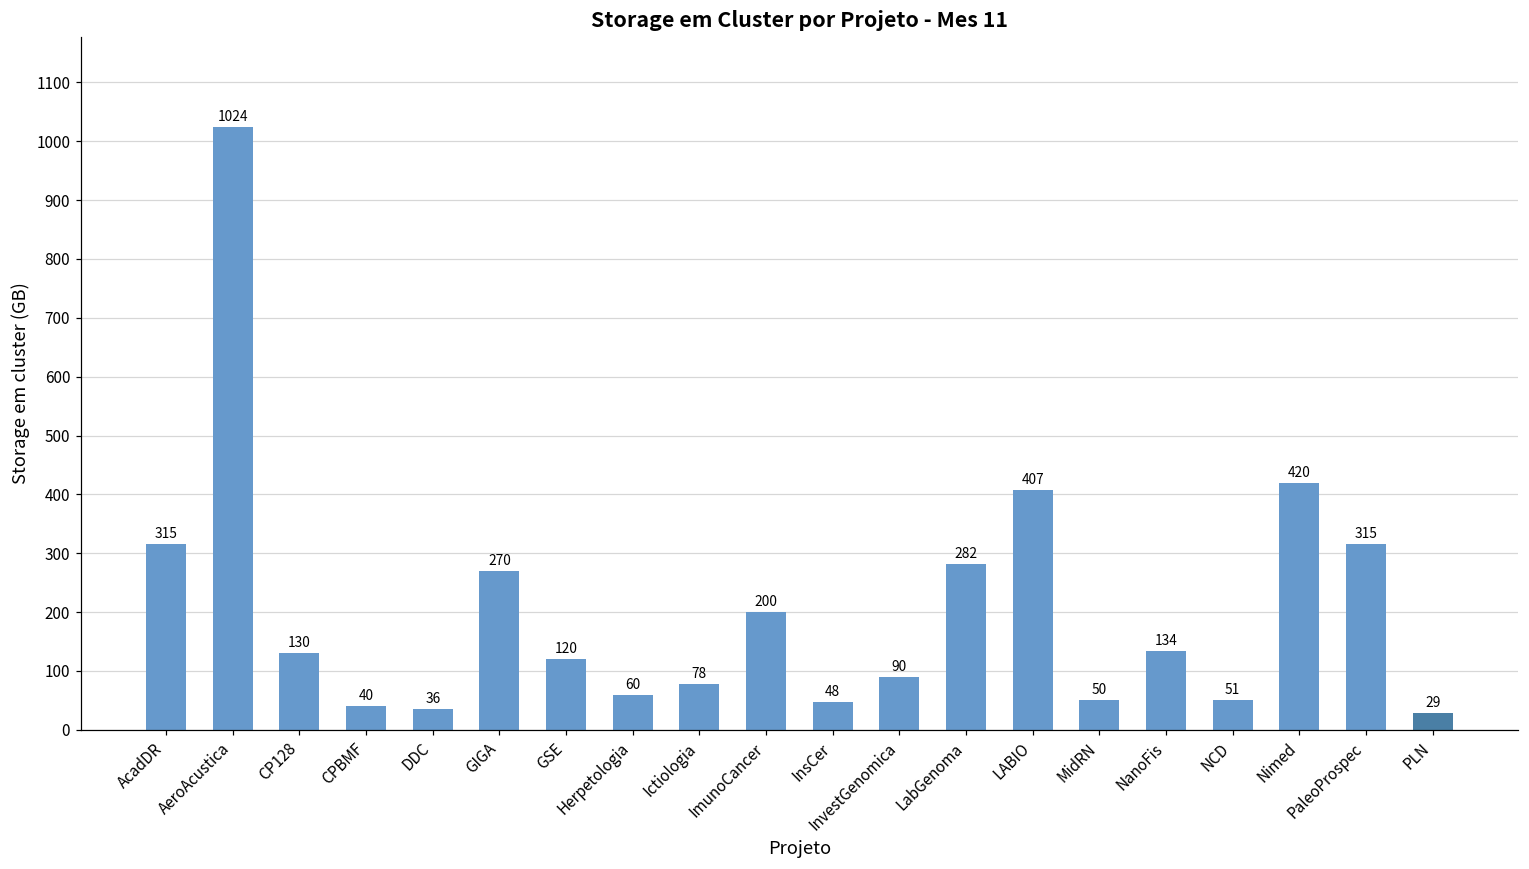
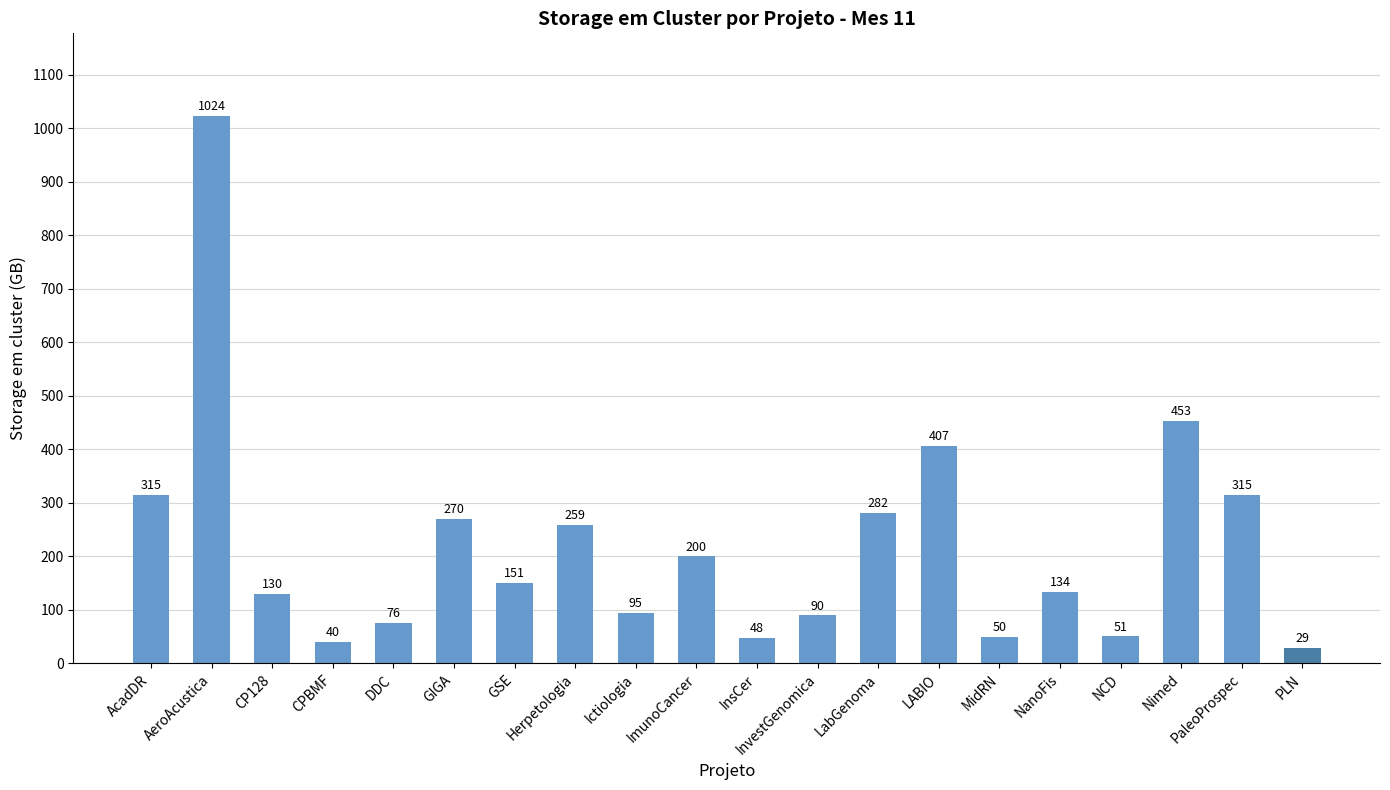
  {
    "AcadDR": 315,
    "AeroAcustica": 1024,
    "CP128": 130,
    "CPBMF": 40,
-   "DDC": 36,
+   "DDC": 76,
    "GIGA": 270,
-   "GSE": 120,
-   "Herpetologia": 60,
-   "Ictiologia": 78,
+   "GSE": 151,
+   "Herpetologia": 259,
+   "Ictiologia": 95,
    "ImunoCancer": 200,
    "InsCer": 48,
    "InvestGenomica": 90,
    "LabGenoma": 282,
    "LABIO": 407,
    "MidRN": 50,
    "NanoFis": 134,
    "NCD": 51,
-   "Nimed": 420,
+   "Nimed": 453,
    "PaleoProspec": 315,
    "PLN": 29
  }
